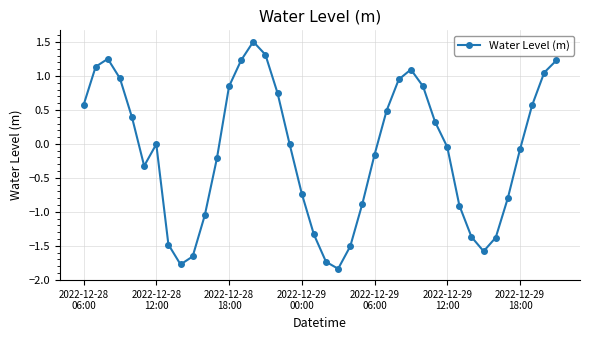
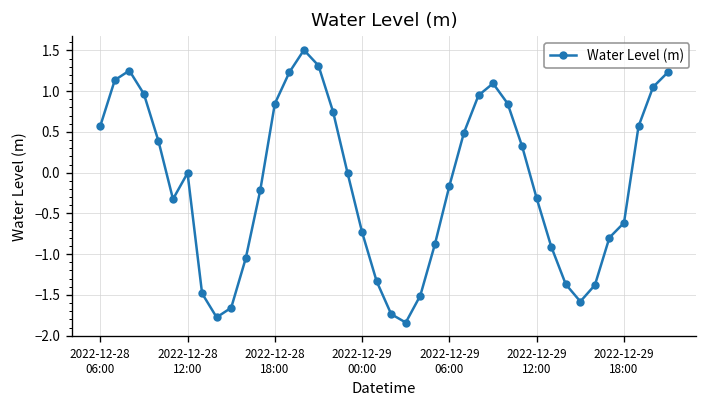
  {
    "2022-12-28 06:00": 0.6,
    "2022-12-28 12:00": 0.0,
    "2022-12-28 18:00": 0.8,
    "2022-12-29 00:00": -0.7,
    "2022-12-29 06:00": -0.2,
-   "2022-12-29 12:00": 0.0,
-   "2022-12-29 18:00": -0.1
+   "2022-12-29 12:00": -0.3,
+   "2022-12-29 18:00": -0.6
  }
